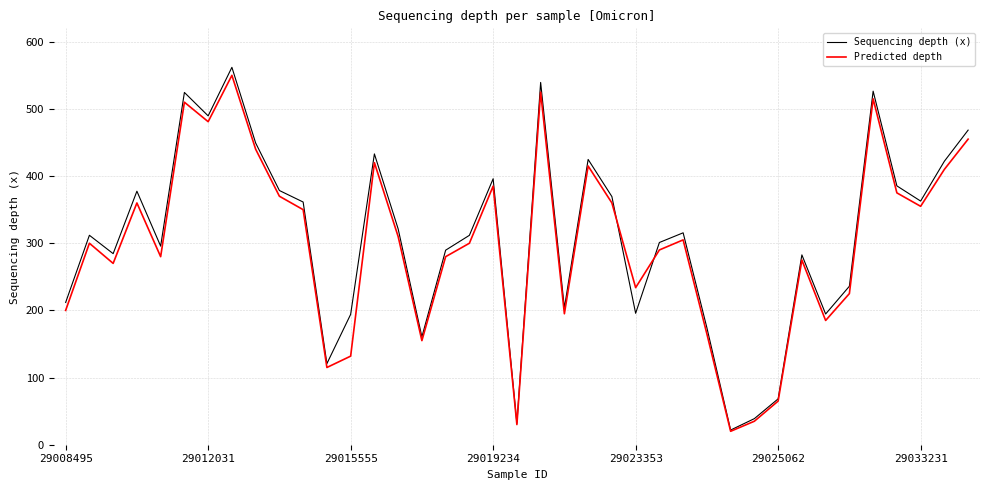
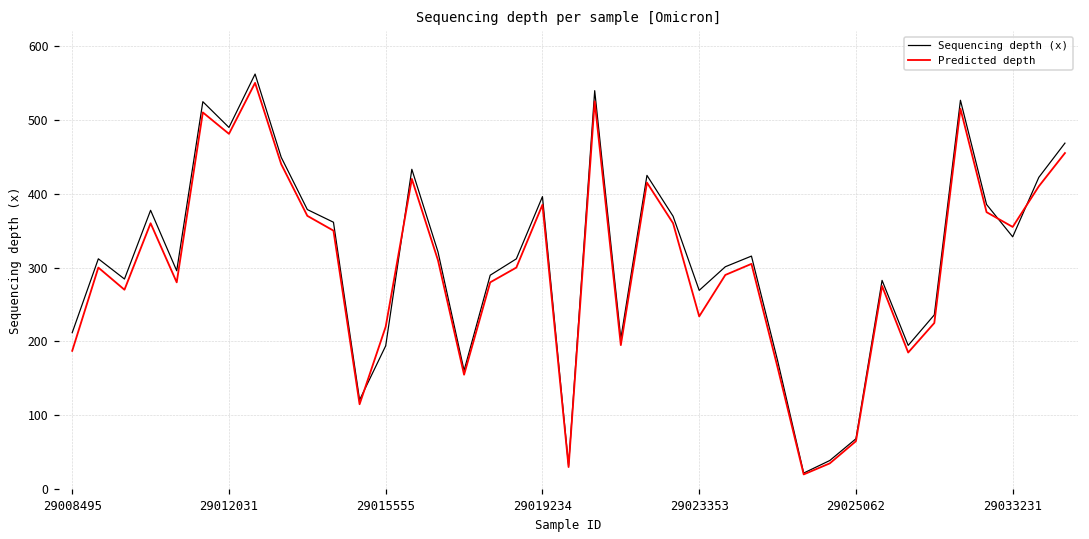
  {
    "Sequencing depth (x)": {
      "29008495": 210,
      "29012031": 490,
      "29015555": 190,
      "29019234": 400,
-     "29023353": 200,
-     "29033231": 360
+     "29023353": 270,
+     "29033231": 340
    },
    "Predicted depth": {
-     "29008495": 200,
+     "29008495": 190,
      "29012031": 480,
-     "29015555": 130,
+     "29015555": 220,
      "29019234": 390,
      "29023353": 230,
      "29033231": 360
    }
  }
